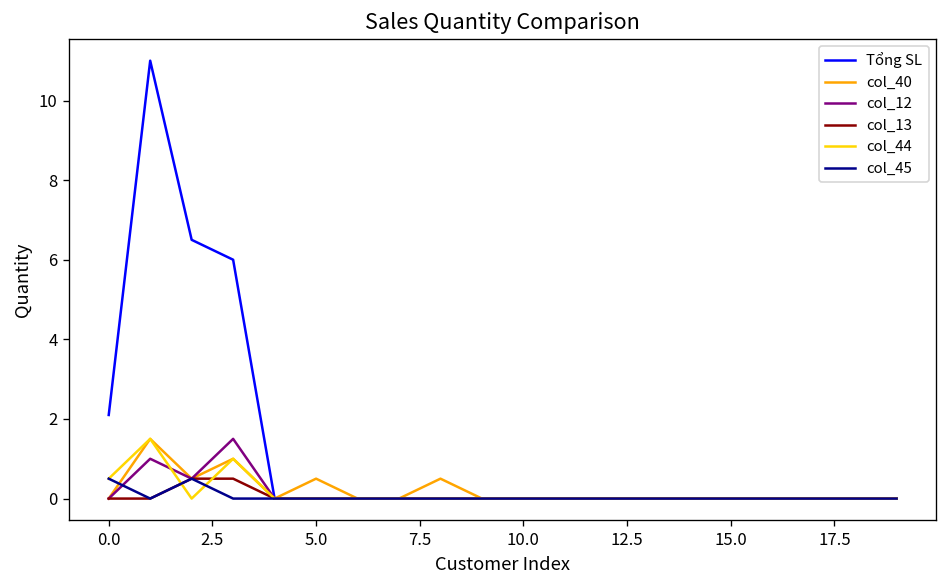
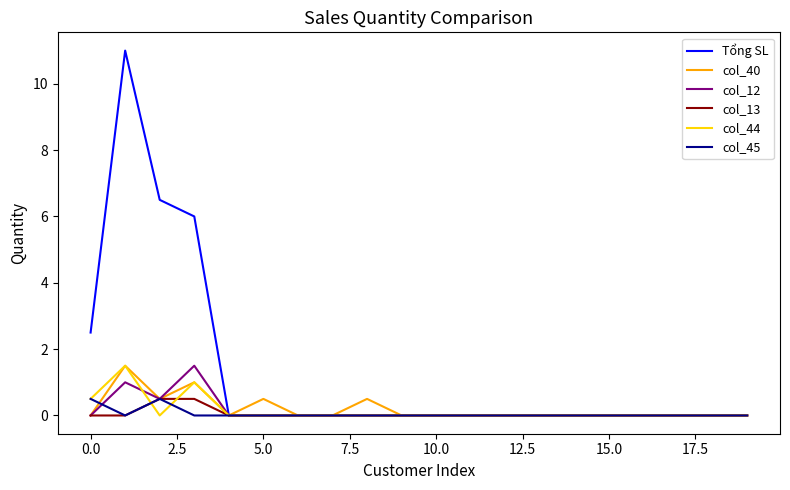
  {
    "Tổng SL": {
-     "0.0": 2.1
+     "0.0": 2.5
    }
  }
